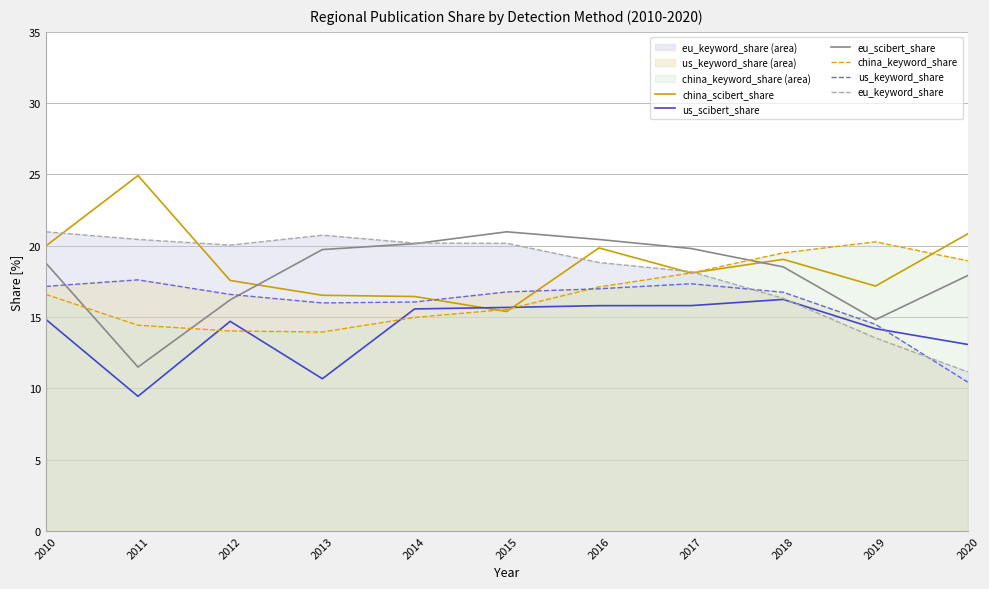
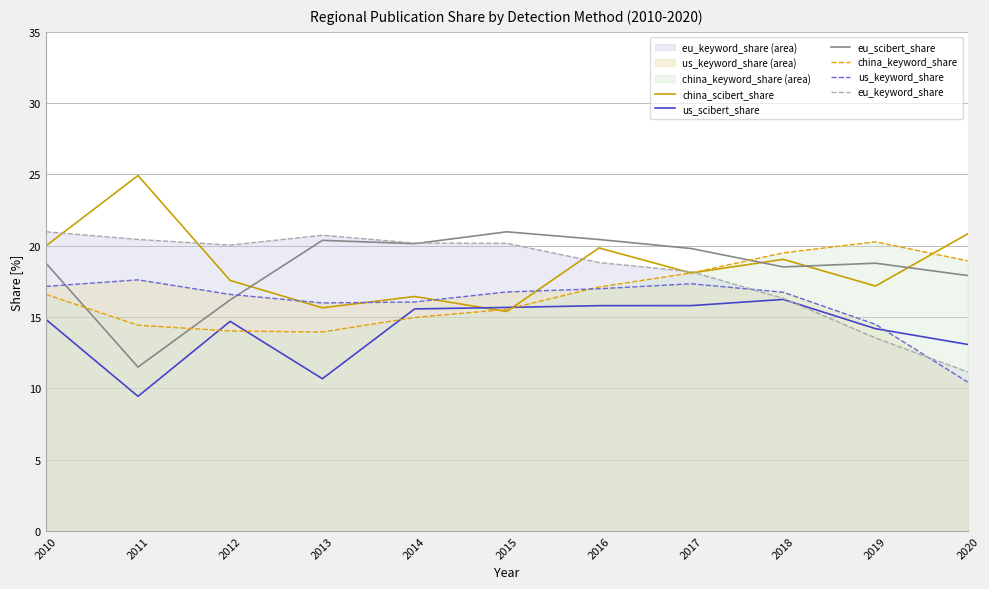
  {
    "china_scibert_share": {
      "2010": 20.0,
      "2011": 24.9,
      "2012": 17.6,
-     "2013": 16.5,
+     "2013": 15.6,
      "2014": 16.4,
      "2016": 19.8,
      "2018": 19.0,
      "2019": 17.2,
      "2020": 20.8
    },
    "us_scibert_share": {
      "2010": 14.8,
      "2011": 9.4,
      "2012": 14.7,
      "2013": 10.7,
      "2014": 15.6,
      "2016": 15.8,
      "2017": 15.8,
      "2019": 14.2,
      "2020": 13.1
    },
    "eu_scibert_share": {
      "2010": 18.8,
      "2011": 11.5,
      "2012": 16.2,
-     "2013": 19.7,
+     "2013": 20.4,
      "2015": 21.0,
      "2016": 20.4,
      "2017": 19.8,
      "2018": 18.5,
-     "2019": 14.8,
+     "2019": 18.8,
      "2020": 17.9
    }
  }
